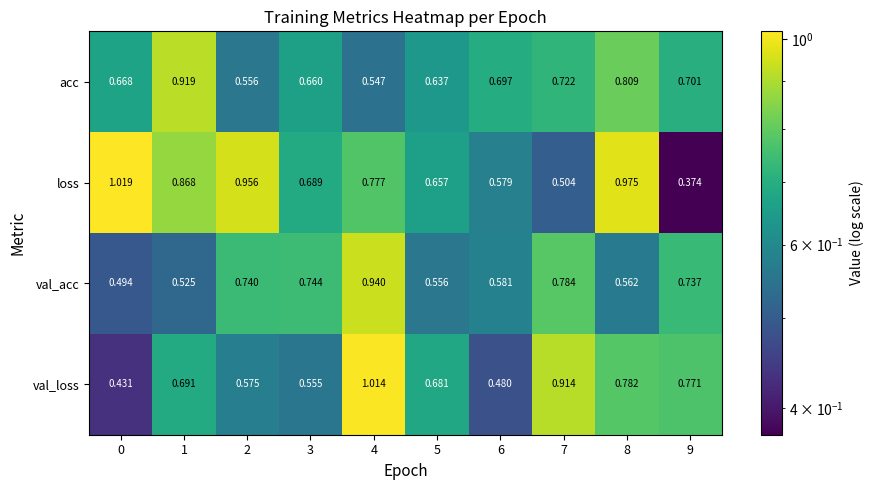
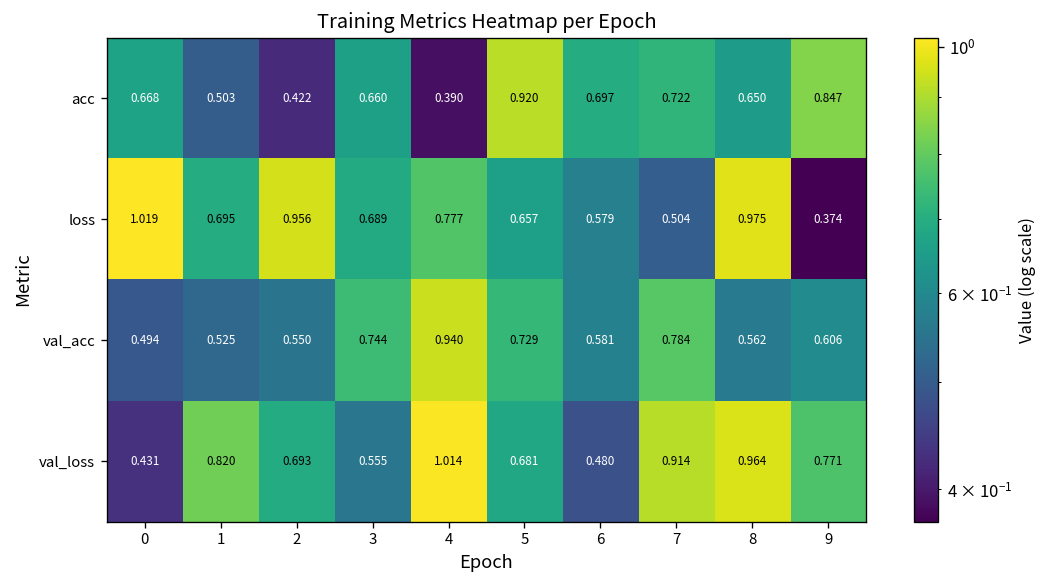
  {
    "acc": {
      "0": 0.668,
-     "1": 0.919,
-     "2": 0.556,
+     "1": 0.503,
+     "2": 0.422,
      "3": 0.660,
-     "4": 0.547,
-     "5": 0.637,
+     "4": 0.390,
+     "5": 0.920,
      "6": 0.697,
      "7": 0.722,
-     "8": 0.809,
-     "9": 0.701
+     "8": 0.650,
+     "9": 0.847
    },
    "loss": {
      "0": 1.019,
-     "1": 0.868,
+     "1": 0.695,
      "2": 0.956,
      "3": 0.689,
      "4": 0.777,
      "5": 0.657,
      "6": 0.579,
      "7": 0.504,
      "8": 0.975,
      "9": 0.374
    },
    "val_acc": {
      "0": 0.494,
      "1": 0.525,
-     "2": 0.740,
+     "2": 0.550,
      "3": 0.744,
      "4": 0.940,
-     "5": 0.556,
+     "5": 0.729,
      "6": 0.581,
      "7": 0.784,
      "8": 0.562,
-     "9": 0.737
+     "9": 0.606
    },
    "val_loss": {
      "0": 0.431,
-     "1": 0.691,
-     "2": 0.575,
+     "1": 0.820,
+     "2": 0.693,
      "3": 0.555,
      "4": 1.014,
      "5": 0.681,
      "6": 0.480,
      "7": 0.914,
-     "8": 0.782,
+     "8": 0.964,
      "9": 0.771
    }
  }
